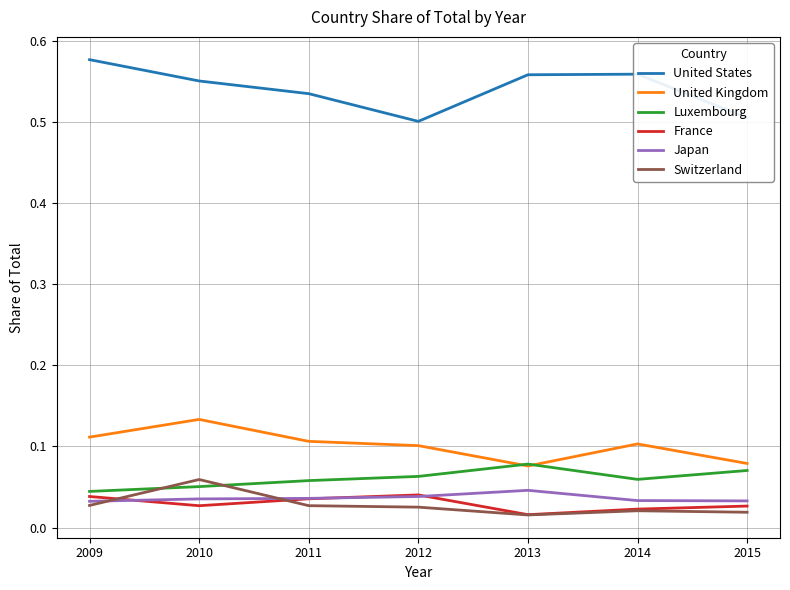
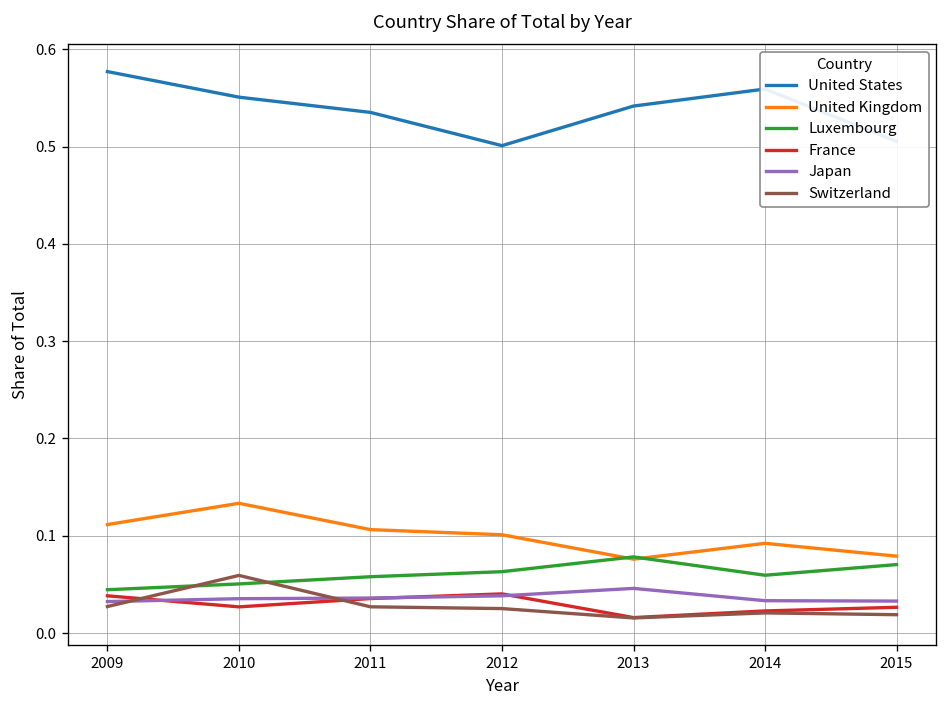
  {
    "United States": {
      "2009": 0.58,
      "2010": 0.55,
      "2011": 0.54,
      "2012": 0.50,
-     "2013": 0.56
+     "2013": 0.54
    },
    "United Kingdom": {
      "2009": 0.11,
      "2010": 0.13,
      "2011": 0.11,
      "2012": 0.10,
-     "2014": 0.10,
+     "2014": 0.09,
      "2015": 0.08
    },
    "Luxembourg": {
      "2009": 0.04,
      "2010": 0.05,
      "2011": 0.06,
      "2012": 0.06,
      "2014": 0.06,
      "2015": 0.07
    },
    "France": {
      "2009": 0.04,
      "2010": 0.03,
      "2015": 0.03
    },
    "Japan": {
      "2009": 0.03,
      "2010": 0.04,
      "2013": 0.05,
      "2014": 0.03,
      "2015": 0.03
    },
    "Switzerland": {
      "2009": 0.03,
      "2010": 0.06,
      "2011": 0.03,
      "2012": 0.03,
      "2015": 0.02
    }
  }
